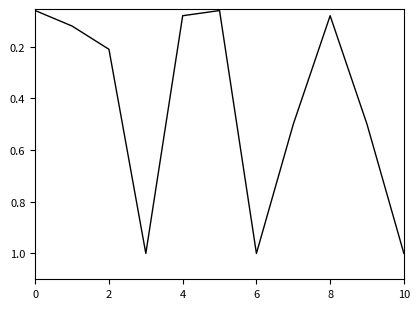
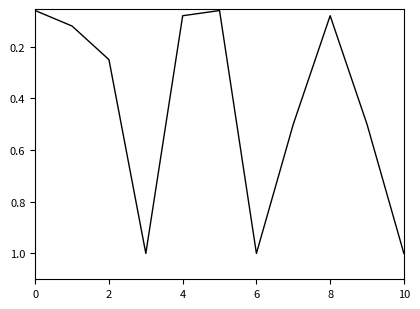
  {
    "0": 0.06,
-   "2": 0.21,
+   "2": 0.25,
    "4": 0.08,
    "6": 1.00,
    "8": 0.08,
    "10": 1.00
  }
